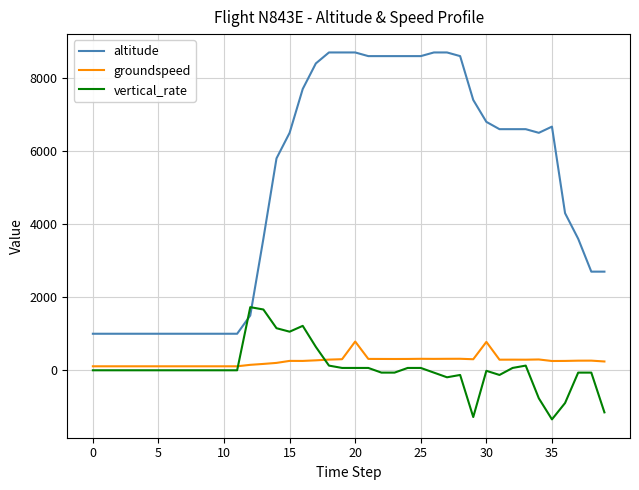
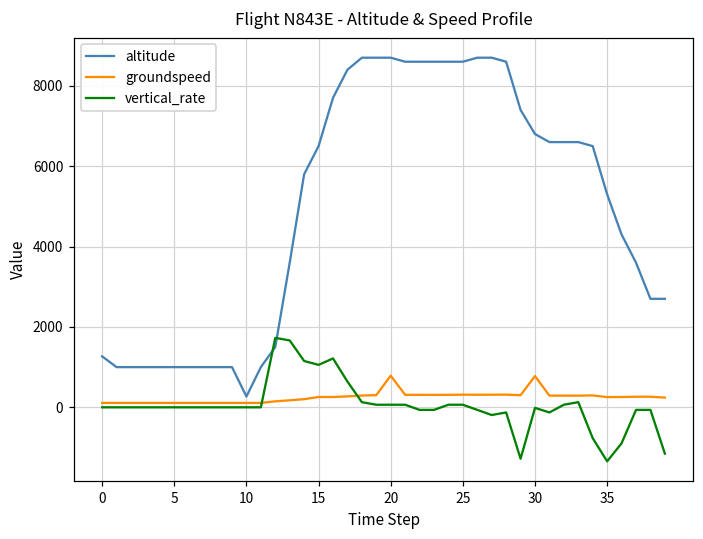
  {
    "altitude": {
-     "0": 1000,
+     "0": 1300,
      "5": 1000,
-     "10": 1000,
+     "10": 300,
      "15": 6500,
      "20": 8700,
      "25": 8600,
      "30": 6800,
-     "35": 6700
+     "35": 5300
    },
    "groundspeed": {
      "0": 100,
      "5": 100,
      "10": 100,
      "15": 300,
      "20": 800,
      "25": 300,
      "30": 800,
      "35": 300
    },
    "vertical_rate": {
      "0": 0,
      "5": 0,
      "10": 0,
      "15": 1100,
      "20": 100,
      "25": 100,
      "30": 0,
      "35": -1300
    }
  }
